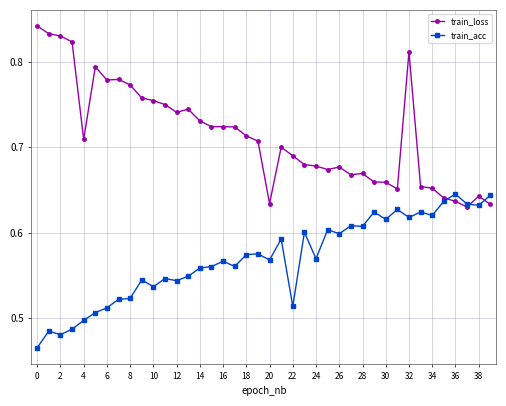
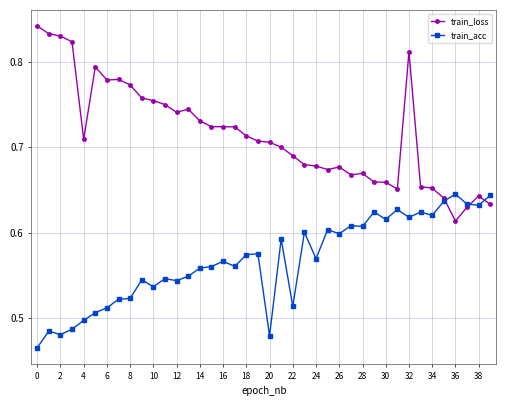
  {
    "train_loss": {
      "0": 0.84,
      "2": 0.83,
      "4": 0.71,
      "6": 0.78,
      "8": 0.77,
      "10": 0.75,
      "12": 0.74,
      "14": 0.73,
      "16": 0.72,
      "18": 0.71,
-     "20": 0.63,
+     "20": 0.71,
      "22": 0.69,
      "24": 0.68,
      "26": 0.68,
      "28": 0.67,
      "30": 0.66,
      "32": 0.81,
      "34": 0.65,
-     "36": 0.64,
+     "36": 0.61,
      "38": 0.64
    },
    "train_acc": {
      "0": 0.47,
      "2": 0.48,
      "4": 0.50,
      "6": 0.51,
      "8": 0.52,
      "10": 0.54,
      "12": 0.54,
      "14": 0.56,
      "16": 0.57,
      "18": 0.57,
-     "20": 0.57,
+     "20": 0.48,
      "22": 0.51,
      "24": 0.57,
      "26": 0.60,
      "28": 0.61,
      "30": 0.62,
      "32": 0.62,
      "34": 0.62,
      "36": 0.65,
      "38": 0.63
    }
  }
